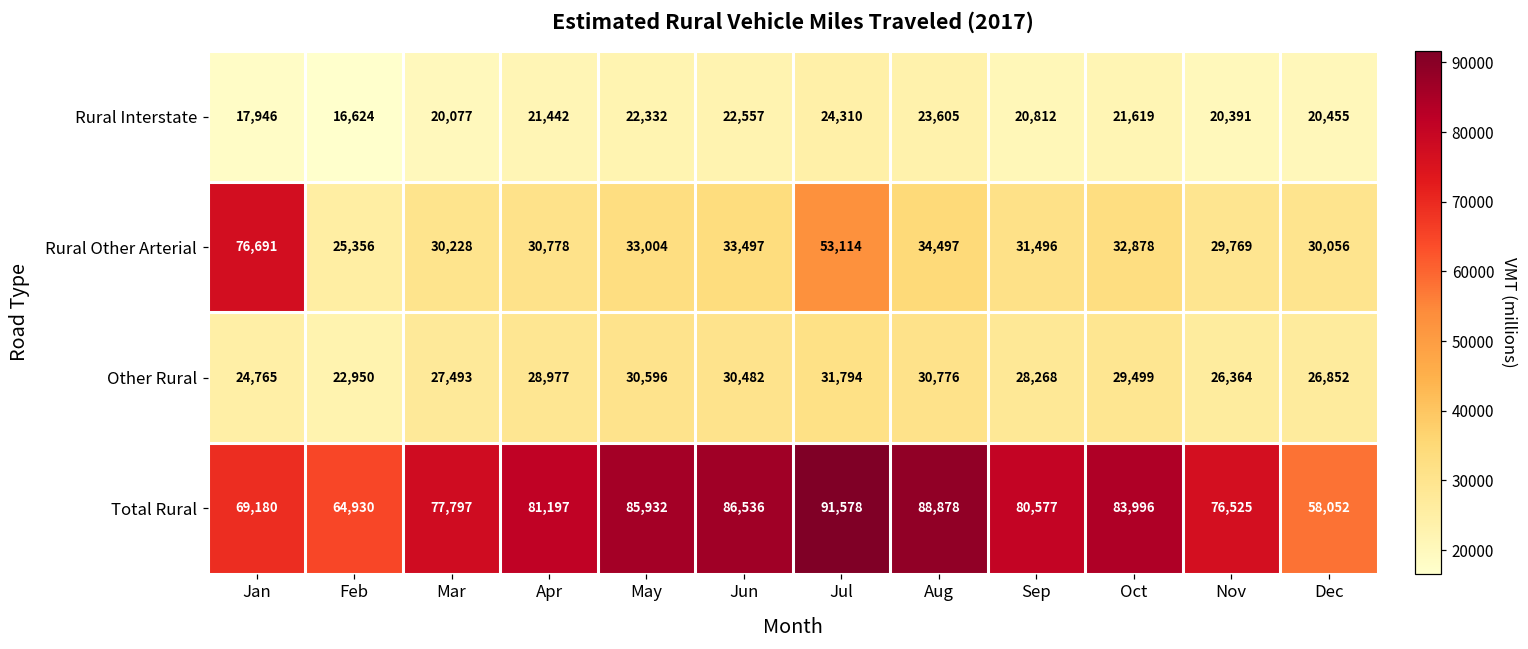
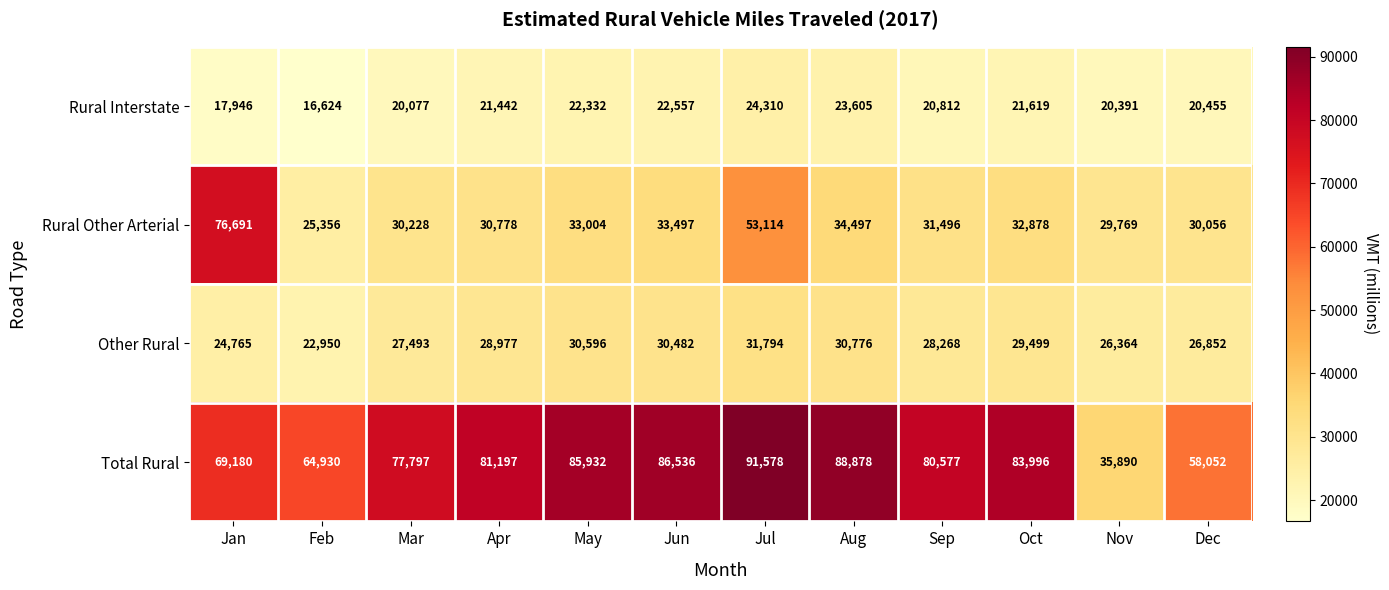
  {
    "Rural Interstate": {
      "Jan": "17,946",
      "Feb": "16,624",
      "Mar": "20,077",
      "Apr": "21,442",
      "May": "22,332",
      "Jun": "22,557",
      "Jul": "24,310",
      "Aug": "23,605",
      "Sep": "20,812",
      "Oct": "21,619",
      "Nov": "20,391",
      "Dec": "20,455"
    },
    "Rural Other Arterial": {
      "Jan": "76,691",
      "Feb": "25,356",
      "Mar": "30,228",
      "Apr": "30,778",
      "May": "33,004",
      "Jun": "33,497",
      "Jul": "53,114",
      "Aug": "34,497",
      "Sep": "31,496",
      "Oct": "32,878",
      "Nov": "29,769",
      "Dec": "30,056"
    },
    "Other Rural": {
      "Jan": "24,765",
      "Feb": "22,950",
      "Mar": "27,493",
      "Apr": "28,977",
      "May": "30,596",
      "Jun": "30,482",
      "Jul": "31,794",
      "Aug": "30,776",
      "Sep": "28,268",
      "Oct": "29,499",
      "Nov": "26,364",
      "Dec": "26,852"
    },
    "Total Rural": {
      "Jan": "69,180",
      "Feb": "64,930",
      "Mar": "77,797",
      "Apr": "81,197",
      "May": "85,932",
      "Jun": "86,536",
      "Jul": "91,578",
      "Aug": "88,878",
      "Sep": "80,577",
      "Oct": "83,996",
-     "Nov": "76,525",
+     "Nov": "35,890",
      "Dec": "58,052"
    }
  }
